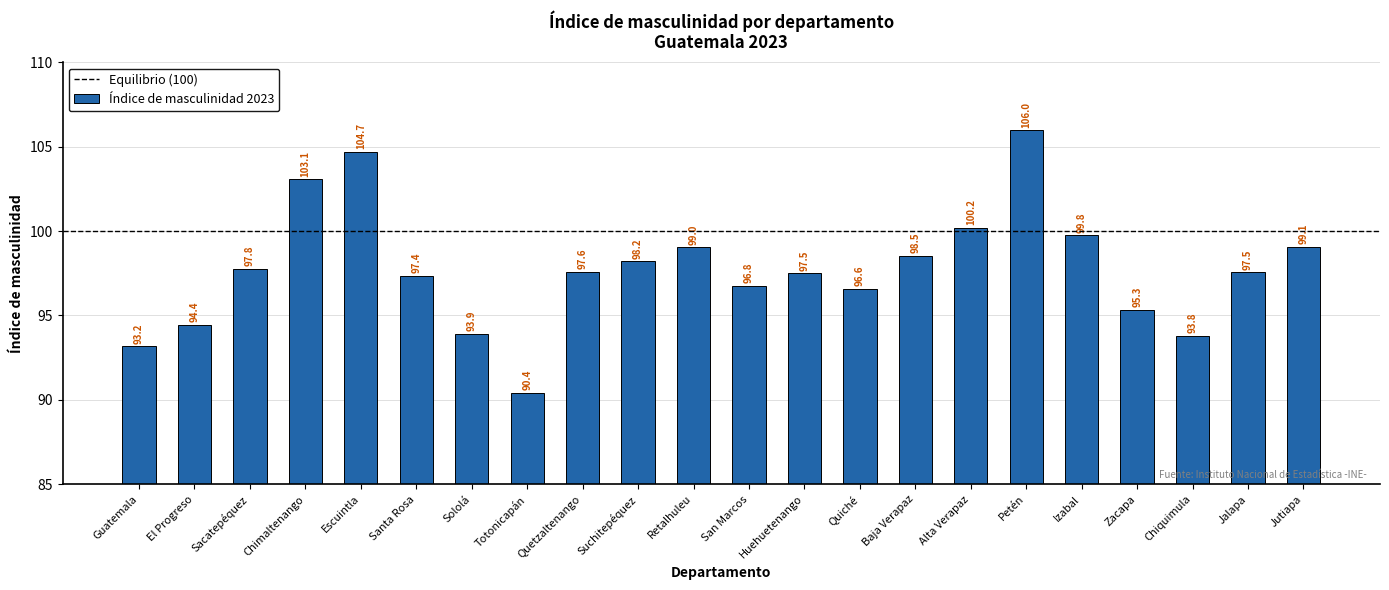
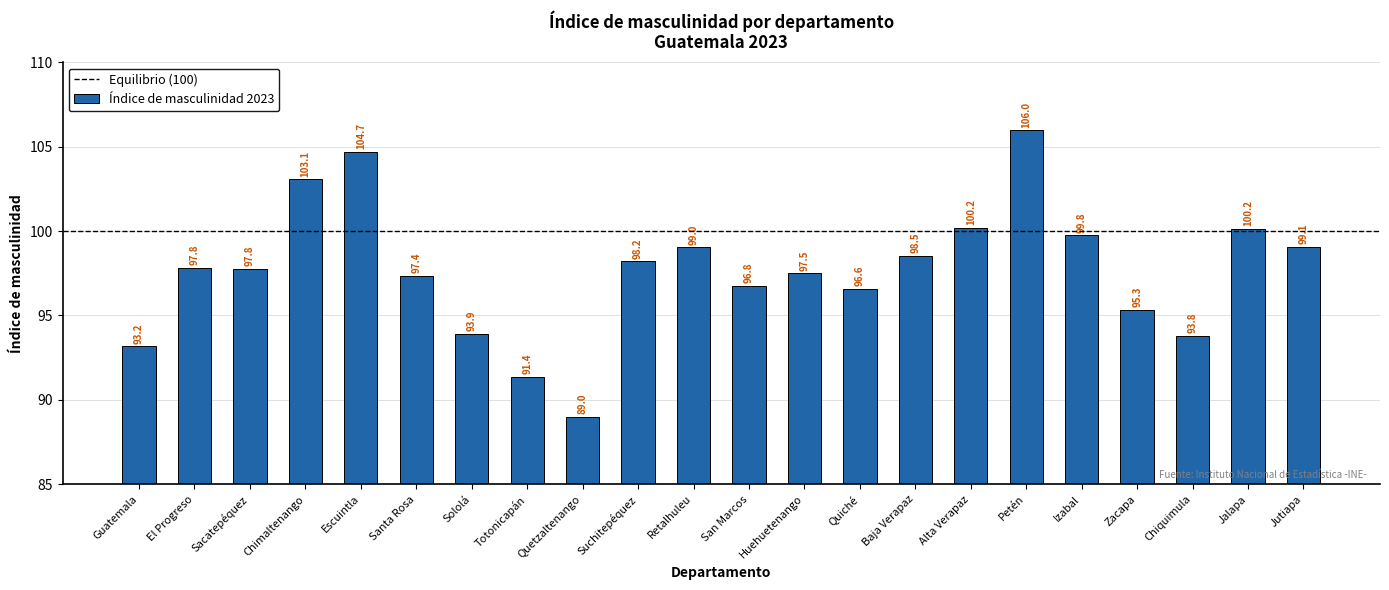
  {
    "Guatemala": 93.2,
-   "El Progreso": 94.4,
+   "El Progreso": 97.8,
    "Sacatepéquez": 97.8,
    "Chimaltenango": 103.1,
    "Escuintla": 104.7,
    "Santa Rosa": 97.4,
    "Sololá": 93.9,
-   "Totonicapán": 90.4,
-   "Quetzaltenango": 97.6,
+   "Totonicapán": 91.4,
+   "Quetzaltenango": 89.0,
    "Suchitepéquez": 98.2,
    "Retalhuleu": 99.0,
    "San Marcos": 96.8,
    "Huehuetenango": 97.5,
    "Quiché": 96.6,
    "Baja Verapaz": 98.5,
    "Alta Verapaz": 100.2,
    "Petén": 106.0,
    "Izabal": 99.8,
    "Zacapa": 95.3,
    "Chiquimula": 93.8,
-   "Jalapa": 97.5,
+   "Jalapa": 100.2,
    "Jutiapa": 99.1
  }
